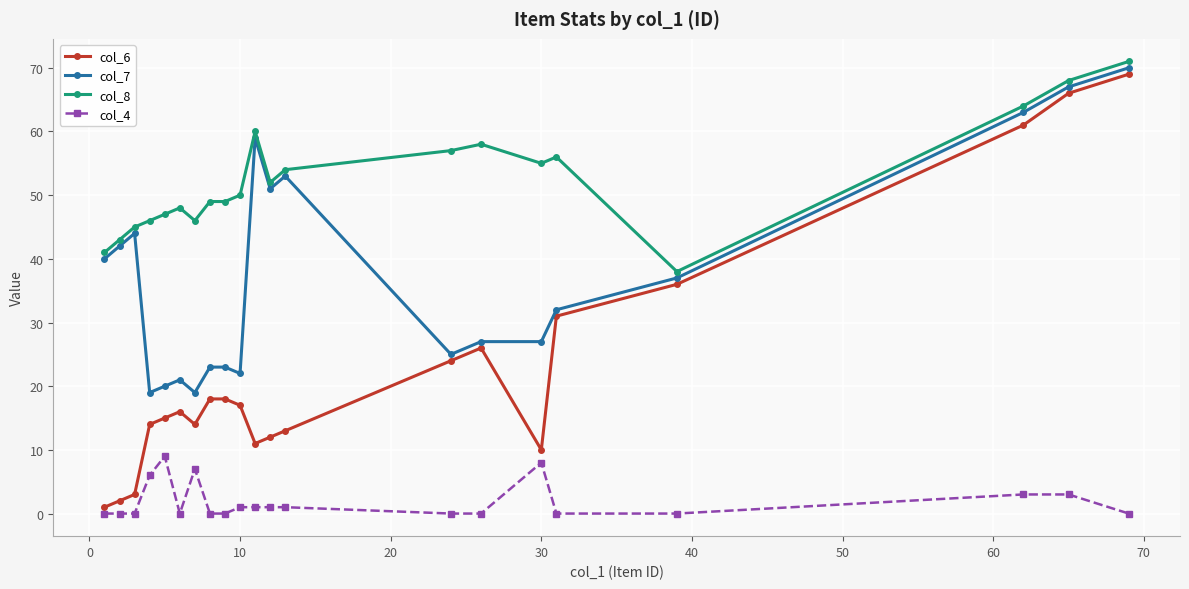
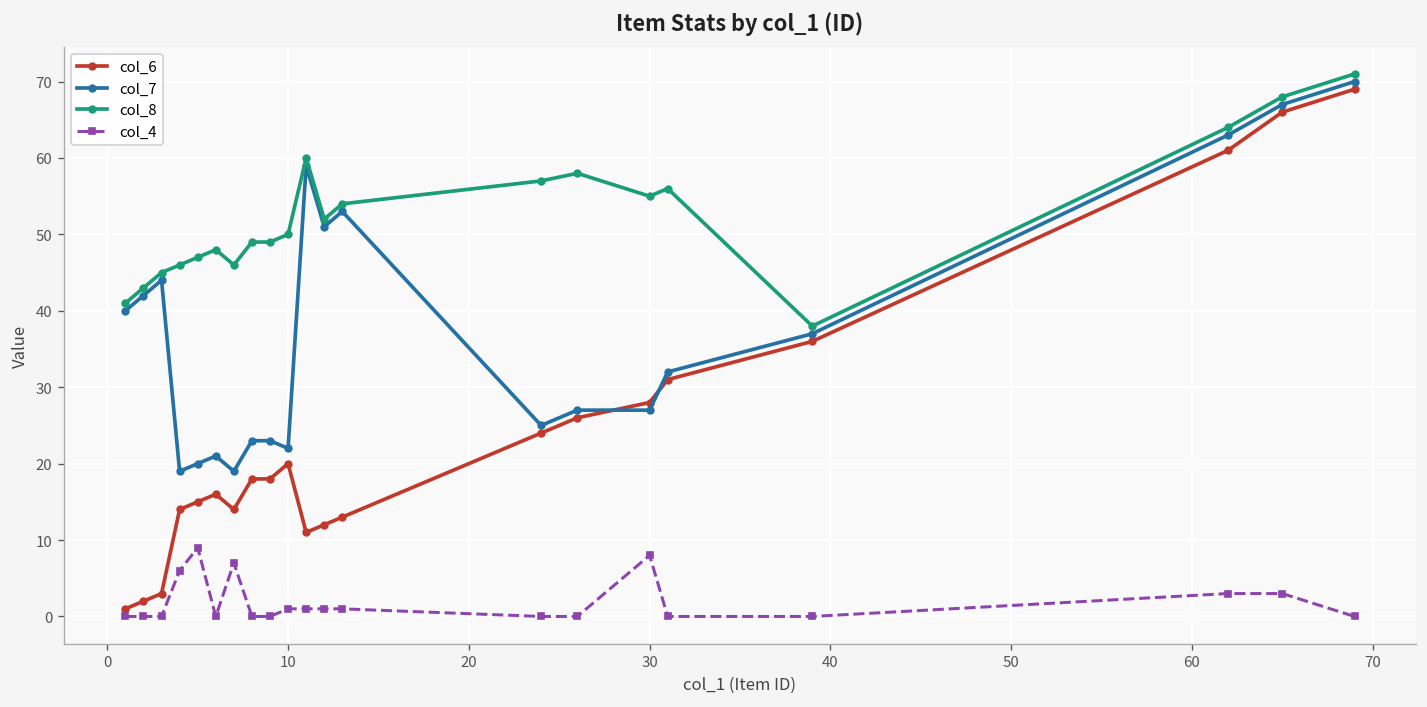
  {
    "col_6": {
-     "10": 17,
-     "30": 10
+     "10": 20,
+     "30": 28
    },
    "col_7": {
      "10": 22,
      "30": 27
    },
    "col_8": {
      "10": 50,
      "30": 55
    },
    "col_4": {
      "10": 1,
      "30": 8
    }
  }
